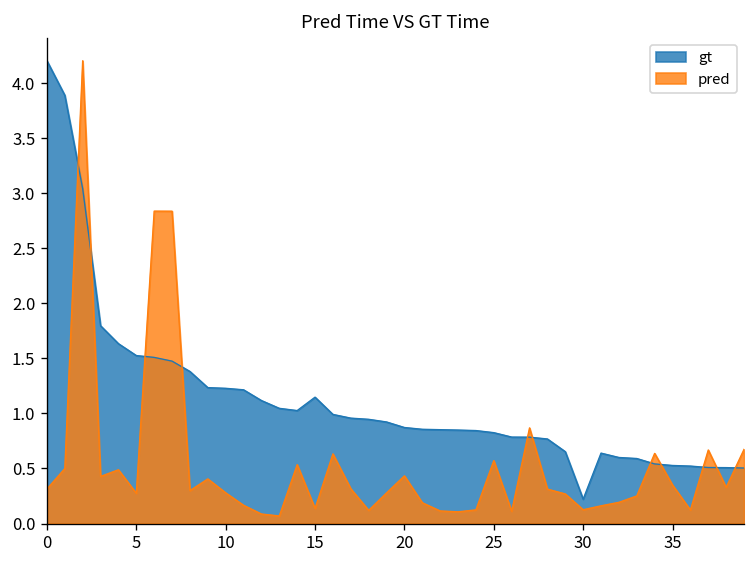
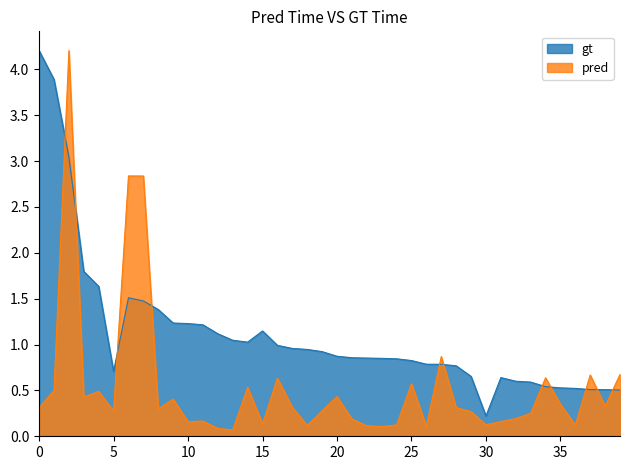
  {
    "gt": {
      "0": 4.2,
-     "5": 1.5,
+     "5": 0.7,
      "10": 1.2,
      "15": 1.1,
      "20": 0.9,
      "25": 0.8,
      "30": 0.2,
      "35": 0.5
    },
    "pred": {
      "0": 0.3,
      "5": 0.3,
-     "10": 0.3,
+     "10": 0.2,
      "15": 0.1,
      "20": 0.4,
      "25": 0.6,
      "30": 0.1,
      "35": 0.4
    }
  }
